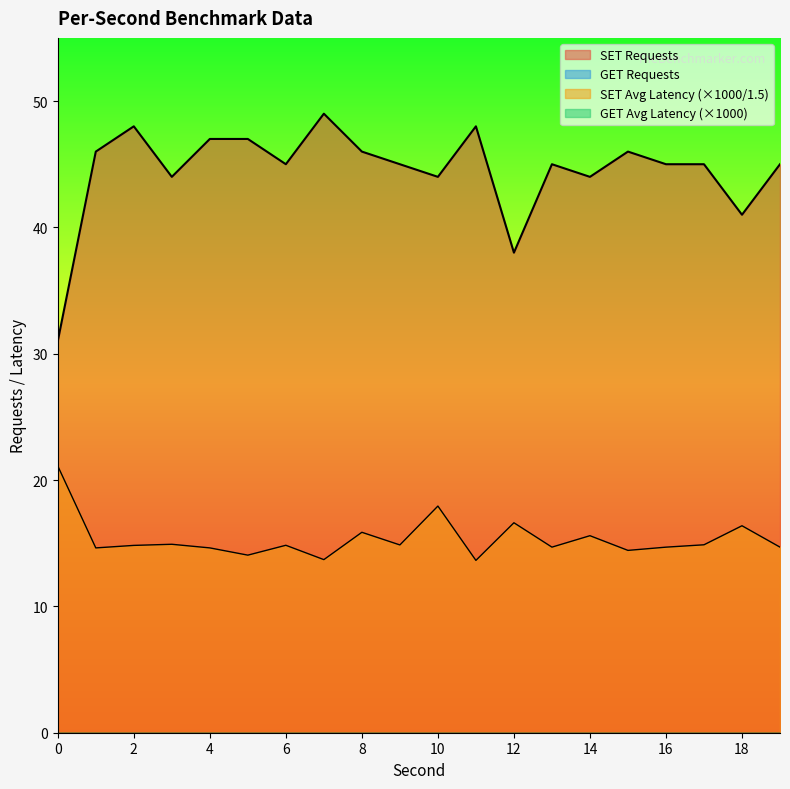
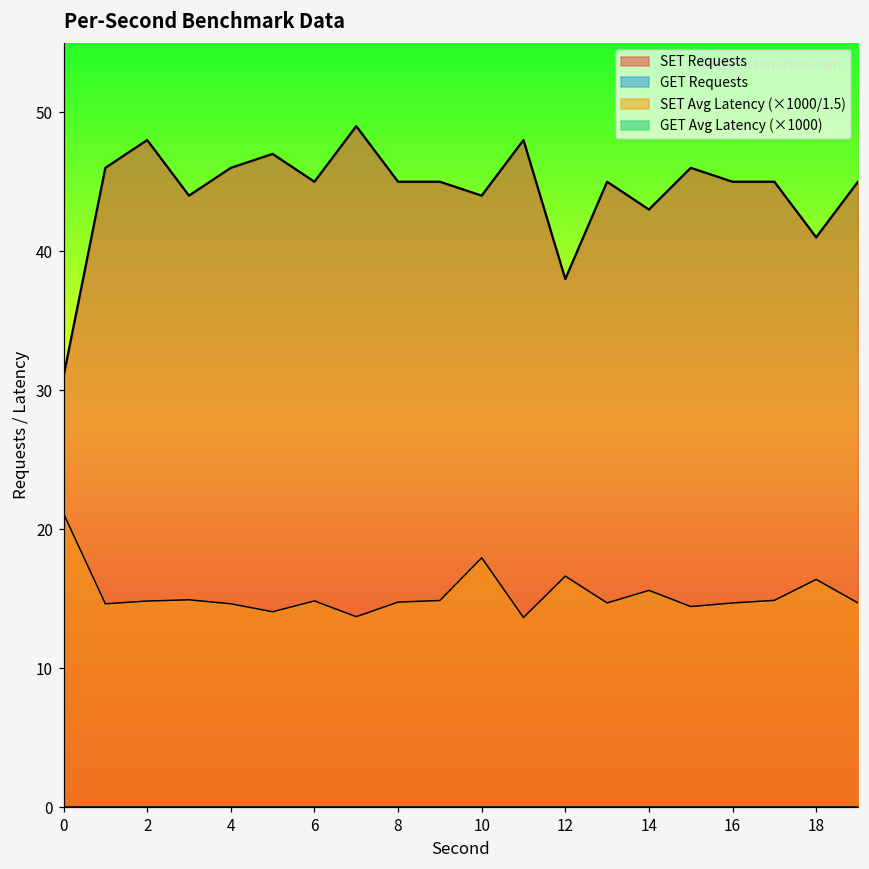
  {
    "SET Requests": {
      "0": 31,
      "2": 48,
-     "4": 47,
+     "4": 46,
      "6": 45,
-     "8": 46,
+     "8": 45,
      "10": 44,
      "12": 38,
-     "14": 44,
+     "14": 43,
      "16": 45,
      "18": 41
    },
    "GET Avg Latency (×1000)": {
      "0": 0.0,
      "2": 0.0,
      "4": 0.0,
      "6": 0.0,
      "8": 0.0,
      "10": 0.0,
      "12": 0.0,
      "14": 0.0,
      "16": 0.0,
      "18": 0.0
    },
    "SET Avg Latency (×1000/1.5)": {
      "0": 21.1,
      "2": 14.8,
      "4": 14.6,
      "6": 14.8,
-     "8": 15.9,
+     "8": 14.8,
      "10": 17.9,
      "12": 16.6,
      "14": 15.6,
      "16": 14.7,
      "18": 16.4
    }
  }
